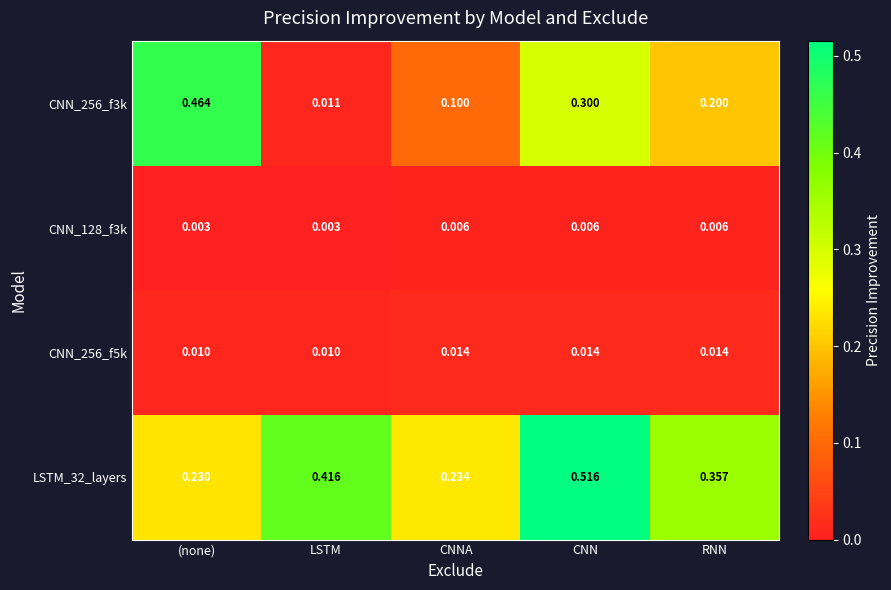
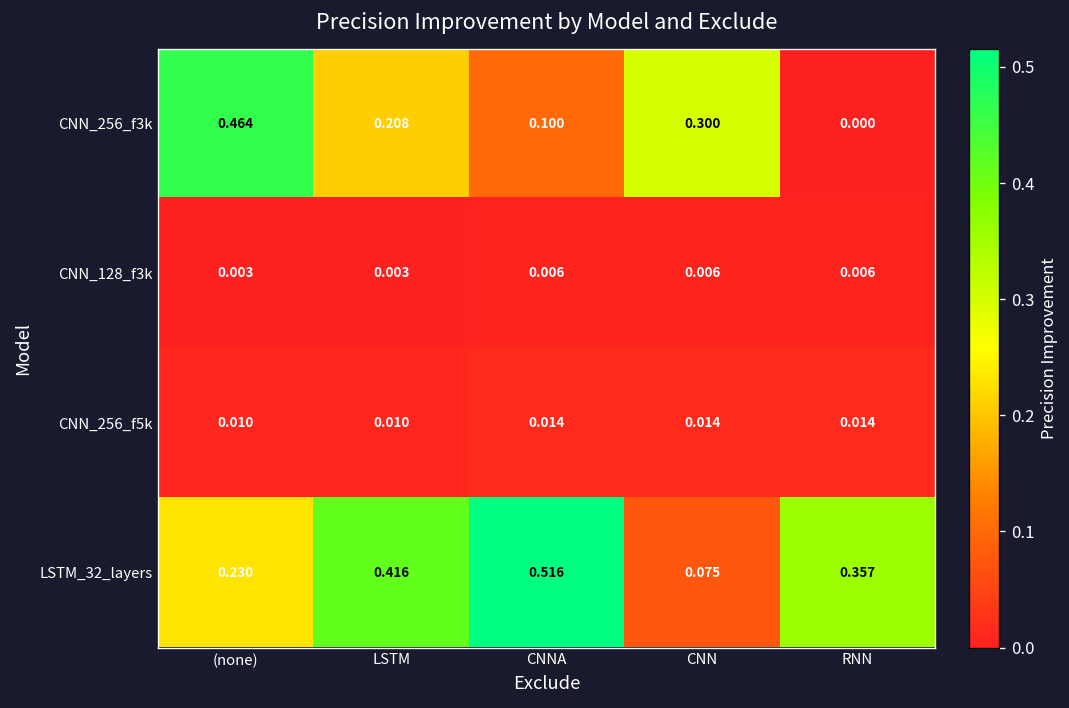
  {
    "CNN_256_f3k": {
      "(none)": 0.464,
-     "LSTM": 0.011,
+     "LSTM": 0.208,
      "CNNA": 0.100,
      "CNN": 0.300,
-     "RNN": 0.200
+     "RNN": 0.000
    },
    "CNN_128_f3k": {
      "(none)": 0.003,
      "LSTM": 0.003,
      "CNNA": 0.006,
      "CNN": 0.006,
      "RNN": 0.006
    },
    "CNN_256_f5k": {
      "(none)": 0.010,
      "LSTM": 0.010,
      "CNNA": 0.014,
      "CNN": 0.014,
      "RNN": 0.014
    },
    "LSTM_32_layers": {
      "(none)": 0.230,
      "LSTM": 0.416,
-     "CNNA": 0.234,
-     "CNN": 0.516,
+     "CNNA": 0.516,
+     "CNN": 0.075,
      "RNN": 0.357
    }
  }
